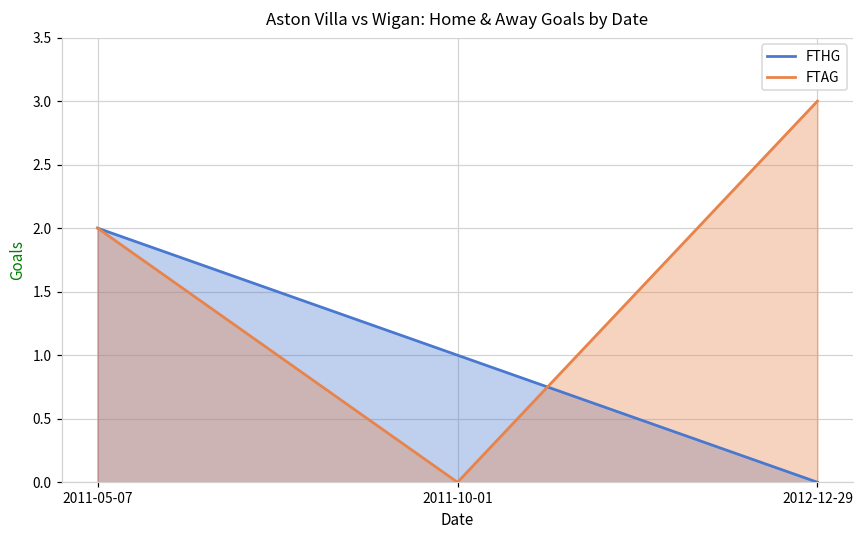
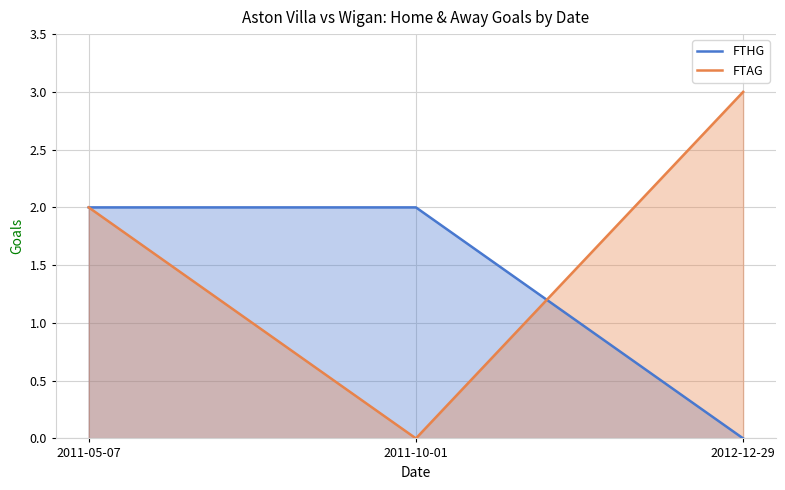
  {
    "FTHG": {
-     "2011-10-01": 1,
+     "2011-10-01": 2,
      "2012-12-29": 0
    },
    "FTAG": {
      "2011-10-01": 0,
      "2012-12-29": 3
    }
  }
